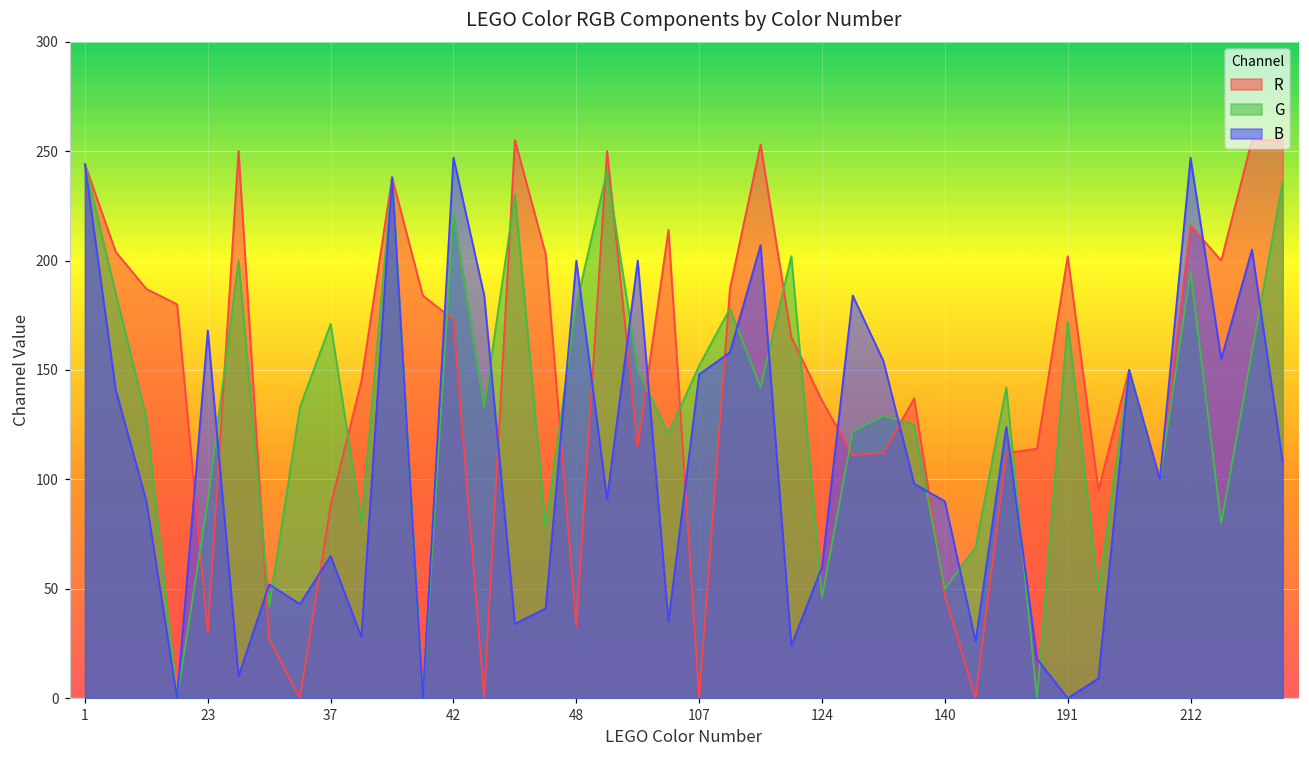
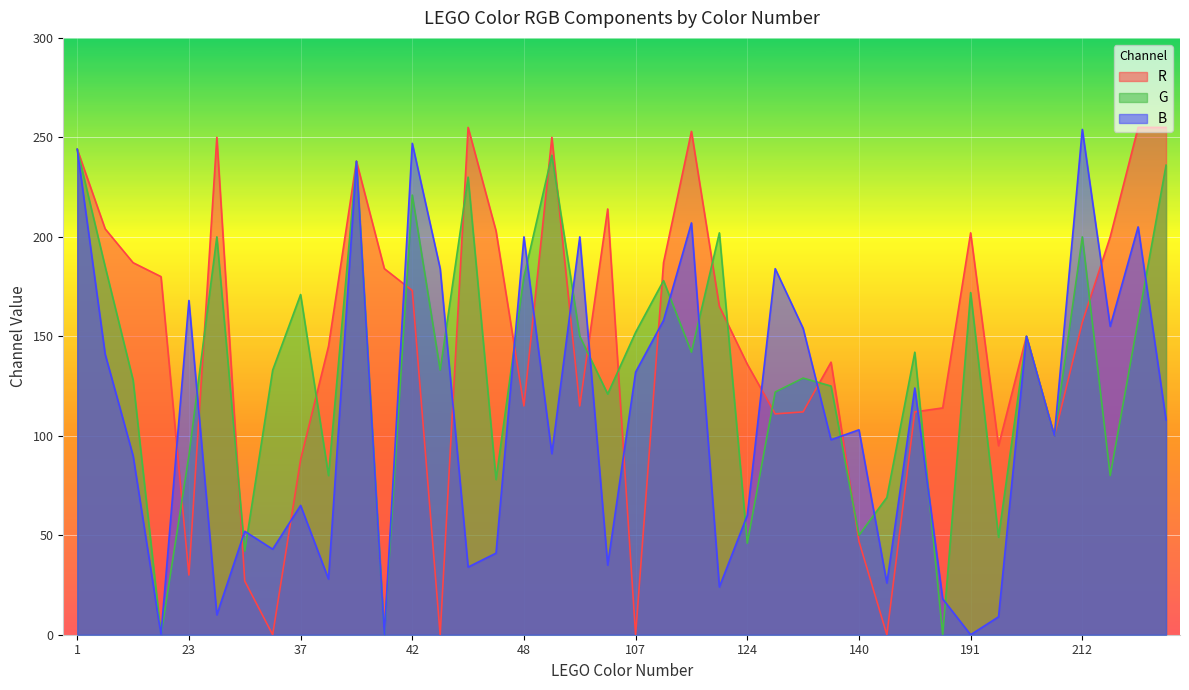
  {
    "R": {
      "42": 173,
-     "48": 33,
+     "48": 115,
      "107": 0,
      "124": 136,
      "140": 47,
      "191": 202,
-     "212": 216
+     "212": 157
    },
    "G": {
      "42": 221,
      "48": 180,
      "107": 152,
      "124": 46,
      "140": 50,
      "191": 172,
-     "212": 195
+     "212": 200
    },
    "B": {
      "42": 247,
      "48": 200,
-     "107": 148,
+     "107": 132,
      "124": 60,
-     "140": 90,
+     "140": 103,
      "191": 0,
-     "212": 247
+     "212": 254
    }
  }
